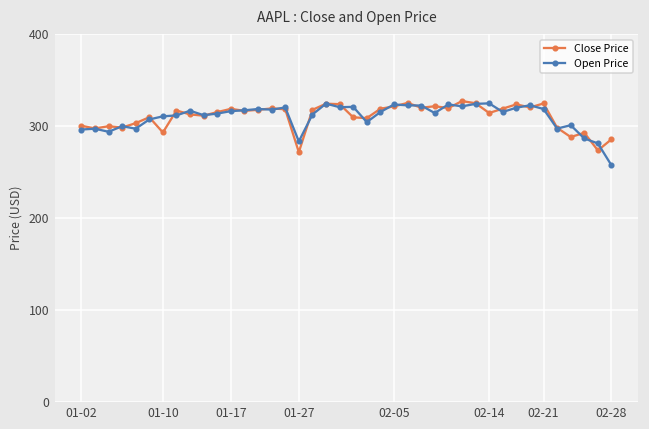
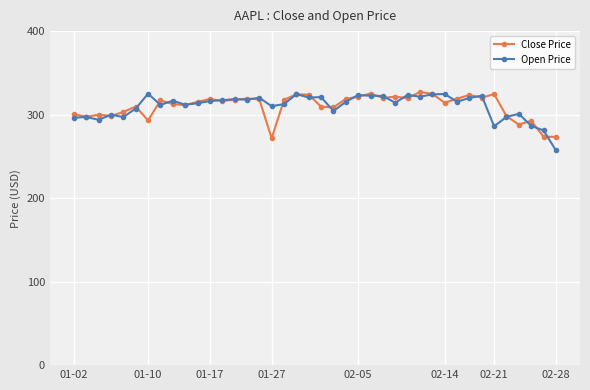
  {
    "Close Price": {
      "01-02": 300,
      "01-10": 290,
      "01-27": 270,
      "02-14": 310,
      "02-21": 320,
-     "02-28": 290
+     "02-28": 270
    },
    "Open Price": {
      "01-02": 300,
-     "01-10": 310,
-     "01-27": 280,
+     "01-10": 330,
+     "01-27": 310,
      "02-14": 320,
-     "02-21": 320,
+     "02-21": 290,
      "02-28": 260
    }
  }
